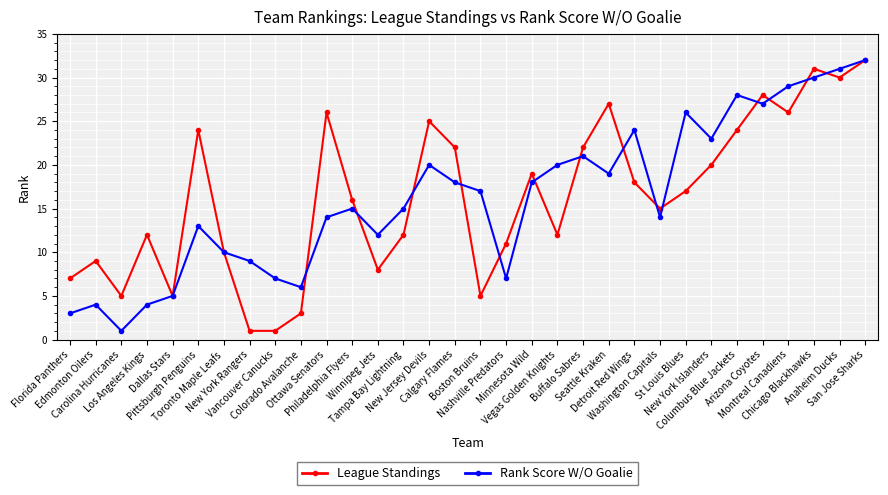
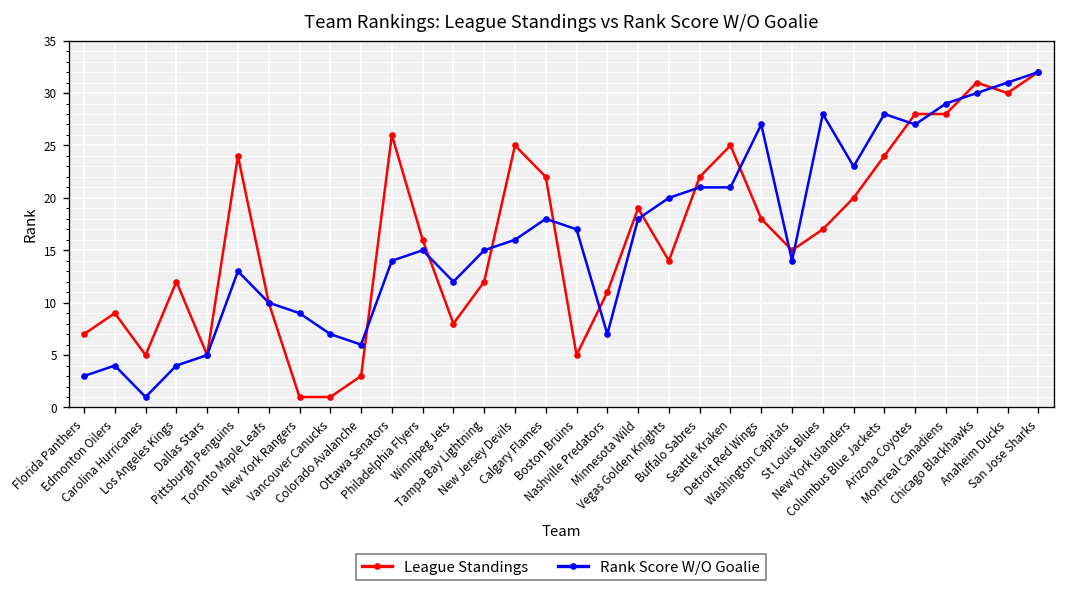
  {
    "League Standings": {
      "Florida Panthers": 7,
      "Edmonton Oilers": 9,
      "Carolina Hurricanes": 5,
      "Los Angeles Kings": 12,
      "Pittsburgh Penguins": 24,
      "New York Rangers": 1,
      "Vancouver Canucks": 1,
      "Colorado Avalanche": 3,
      "Ottawa Senators": 26,
      "Philadelphia Flyers": 16,
      "Winnipeg Jets": 8,
      "Tampa Bay Lightning": 12,
      "New Jersey Devils": 25,
      "Calgary Flames": 22,
      "Boston Bruins": 5,
      "Nashville Predators": 11,
      "Minnesota Wild": 19,
-     "Vegas Golden Knights": 12,
+     "Vegas Golden Knights": 14,
      "Buffalo Sabres": 22,
-     "Seattle Kraken": 27,
+     "Seattle Kraken": 25,
      "Detroit Red Wings": 18,
      "Washington Capitals": 15,
      "St Louis Blues": 17,
      "New York Islanders": 20,
      "Columbus Blue Jackets": 24,
      "Arizona Coyotes": 28,
-     "Montreal Canadiens": 26,
+     "Montreal Canadiens": 28,
      "Chicago Blackhawks": 31,
      "Anaheim Ducks": 30
    },
    "Rank Score W/O Goalie": {
      "Florida Panthers": 3,
      "Edmonton Oilers": 4,
      "Carolina Hurricanes": 1,
      "Los Angeles Kings": 4,
      "Pittsburgh Penguins": 13,
      "New York Rangers": 9,
      "Vancouver Canucks": 7,
      "Colorado Avalanche": 6,
      "Ottawa Senators": 14,
      "Philadelphia Flyers": 15,
      "Winnipeg Jets": 12,
      "Tampa Bay Lightning": 15,
-     "New Jersey Devils": 20,
+     "New Jersey Devils": 16,
      "Calgary Flames": 18,
      "Boston Bruins": 17,
      "Nashville Predators": 7,
      "Minnesota Wild": 18,
      "Vegas Golden Knights": 20,
      "Buffalo Sabres": 21,
-     "Seattle Kraken": 19,
-     "Detroit Red Wings": 24,
+     "Seattle Kraken": 21,
+     "Detroit Red Wings": 27,
      "Washington Capitals": 14,
-     "St Louis Blues": 26,
+     "St Louis Blues": 28,
      "New York Islanders": 23,
      "Columbus Blue Jackets": 28,
      "Arizona Coyotes": 27,
      "Montreal Canadiens": 29,
      "Chicago Blackhawks": 30,
      "Anaheim Ducks": 31
    }
  }
